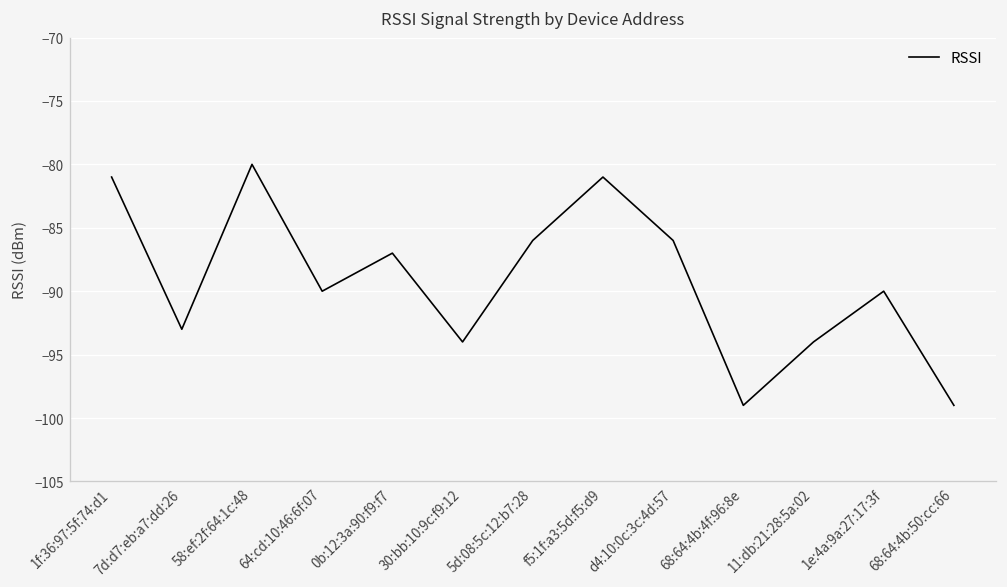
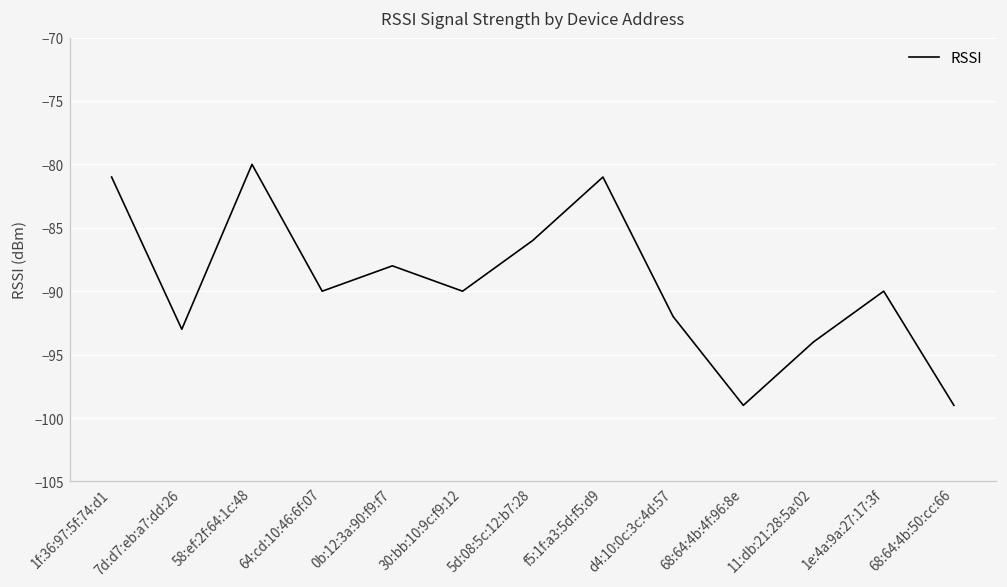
  {
    "1f:36:97:5f:74:d1": -81,
    "7d:d7:eb:a7:dd:26": -93,
    "58:ef:2f:64:1c:48": -80,
    "64:cd:10:46:6f:07": -90,
-   "0b:12:3a:90:f9:f7": -87,
-   "30:bb:10:9c:f9:12": -94,
+   "0b:12:3a:90:f9:f7": -88,
+   "30:bb:10:9c:f9:12": -90,
    "5d:08:5c:12:b7:28": -86,
    "f5:1f:a3:5d:f5:d9": -81,
-   "d4:10:0c:3c:4d:57": -86,
+   "d4:10:0c:3c:4d:57": -92,
    "68:64:4b:4f:96:8e": -99,
    "11:db:21:28:5a:02": -94,
    "1e:4a:9a:27:17:3f": -90,
    "68:64:4b:50:cc:66": -99
  }
